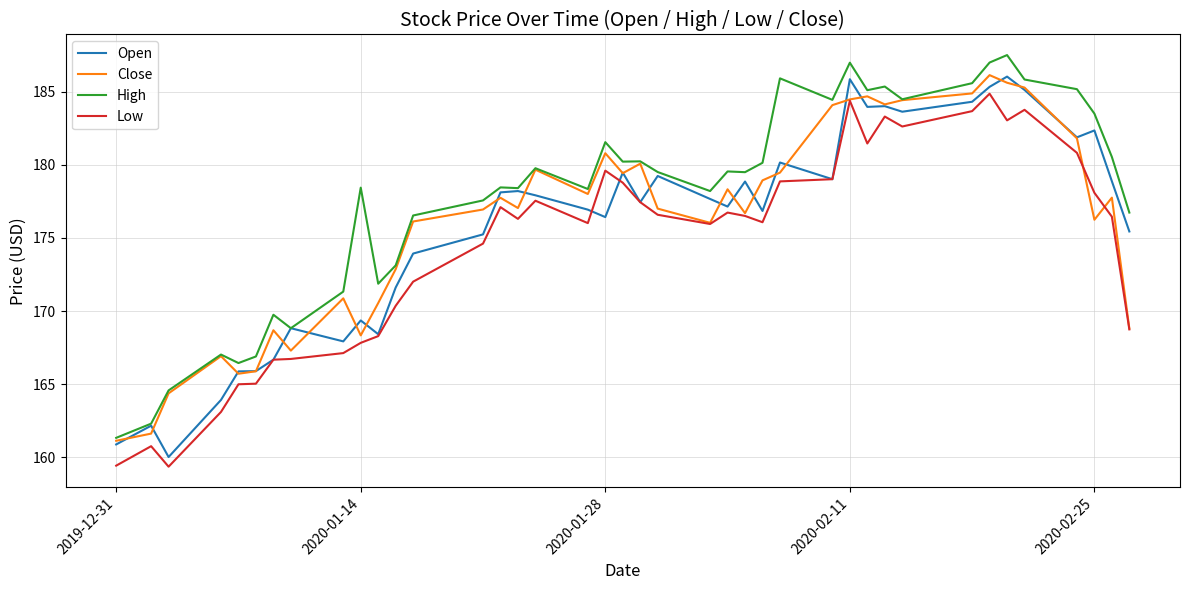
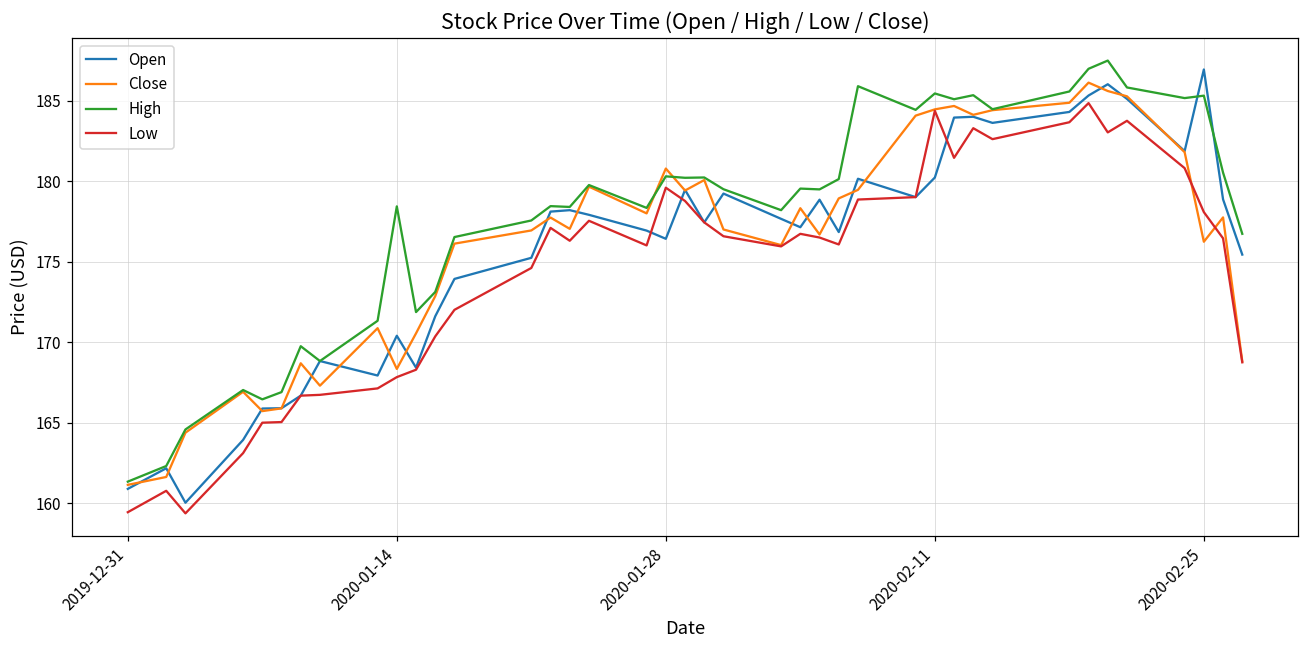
  {
    "Open": {
      "2019-12-31": 160.9,
-     "2020-01-14": 169.4,
+     "2020-01-14": 170.4,
      "2020-01-28": 176.4,
-     "2020-02-11": 185.8,
-     "2020-02-25": 182.3
+     "2020-02-11": 180.2,
+     "2020-02-25": 186.9
    },
    "Close": {
      "2019-12-31": 161.1,
      "2020-01-14": 168.3,
      "2020-01-28": 180.8,
      "2020-02-25": 176.2
    },
    "High": {
      "2019-12-31": 161.3,
      "2020-01-14": 178.4,
-     "2020-01-28": 181.5,
-     "2020-02-11": 187.0,
-     "2020-02-25": 183.5
+     "2020-01-28": 180.3,
+     "2020-02-11": 185.4,
+     "2020-02-25": 185.3
    },
    "Low": {
      "2019-12-31": 159.4,
      "2020-01-14": 167.8,
      "2020-01-28": 179.6,
      "2020-02-25": 178.1
    }
  }
